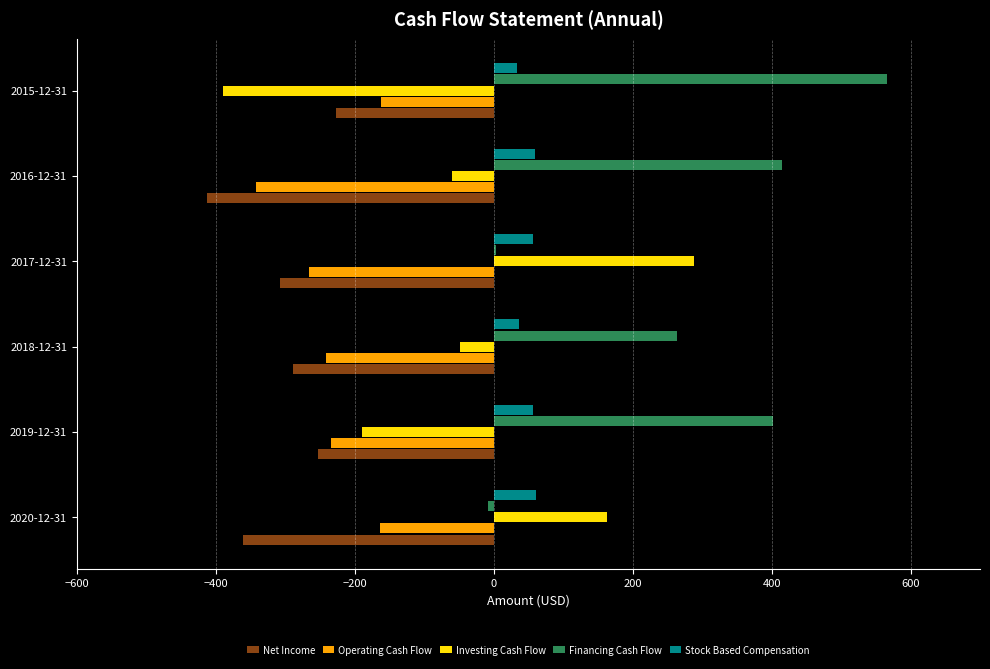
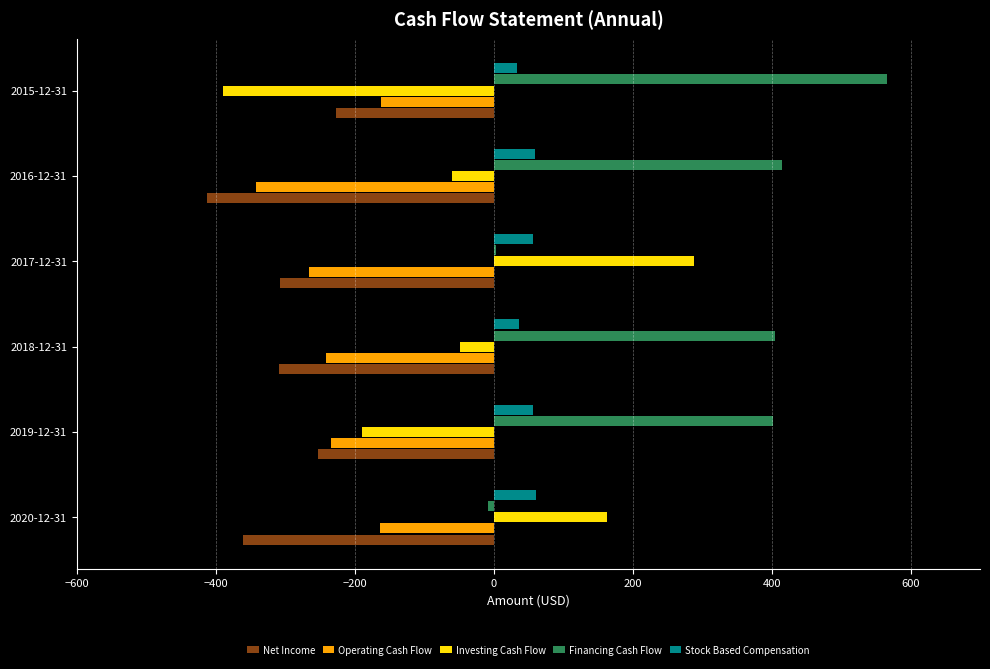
  {
    "Net Income": {
      "2015-12-31": -230,
      "2016-12-31": -410,
      "2017-12-31": -310,
-     "2018-12-31": -290,
+     "2018-12-31": -310,
      "2019-12-31": -250,
      "2020-12-31": -360
    },
    "Financing Cash Flow": {
      "2015-12-31": 570,
      "2016-12-31": 410,
-     "2018-12-31": 260,
+     "2018-12-31": 410,
      "2019-12-31": 400,
      "2020-12-31": -10
    },
    "Stock Based Compensation": {
      "2015-12-31": 30,
      "2016-12-31": 60,
      "2017-12-31": 60,
      "2018-12-31": 40,
      "2019-12-31": 60,
      "2020-12-31": 60
    }
  }
